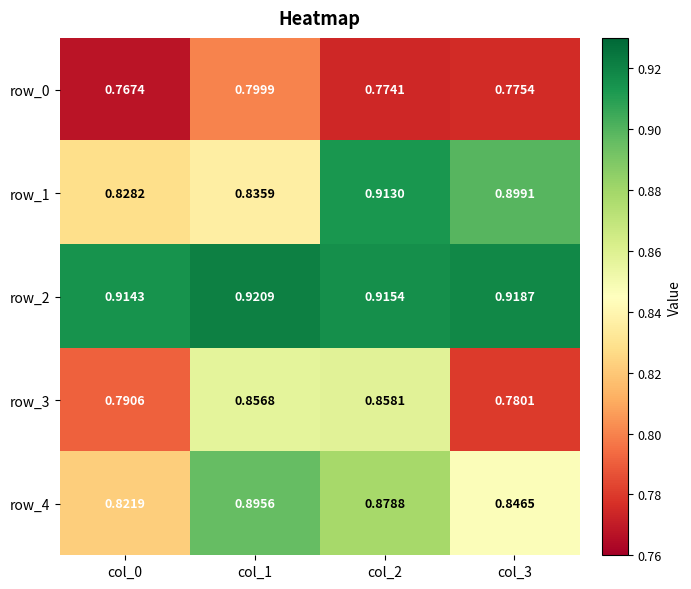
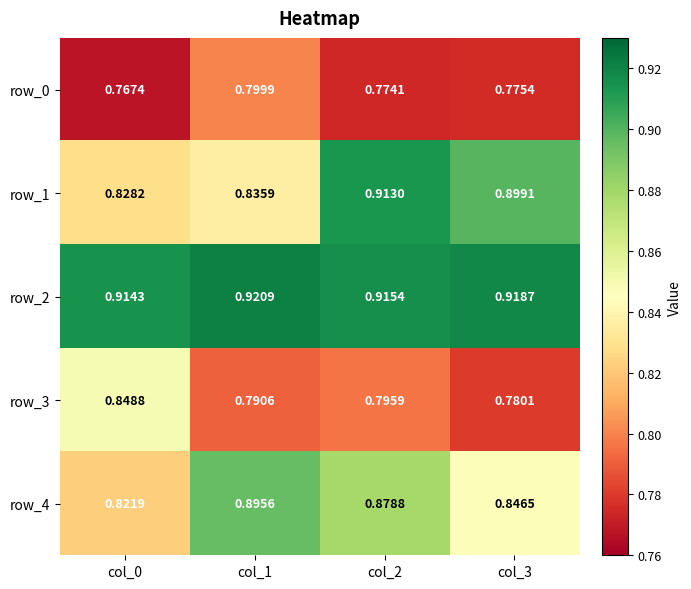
  {
    "row_0": {
      "col_0": 0.7674,
      "col_1": 0.7999,
      "col_2": 0.7741,
      "col_3": 0.7754
    },
    "row_1": {
      "col_0": 0.8282,
      "col_1": 0.8359,
      "col_2": 0.9130,
      "col_3": 0.8991
    },
    "row_2": {
      "col_0": 0.9143,
      "col_1": 0.9209,
      "col_2": 0.9154,
      "col_3": 0.9187
    },
    "row_3": {
-     "col_0": 0.7906,
-     "col_1": 0.8568,
-     "col_2": 0.8581,
+     "col_0": 0.8488,
+     "col_1": 0.7906,
+     "col_2": 0.7959,
      "col_3": 0.7801
    },
    "row_4": {
      "col_0": 0.8219,
      "col_1": 0.8956,
      "col_2": 0.8788,
      "col_3": 0.8465
    }
  }
